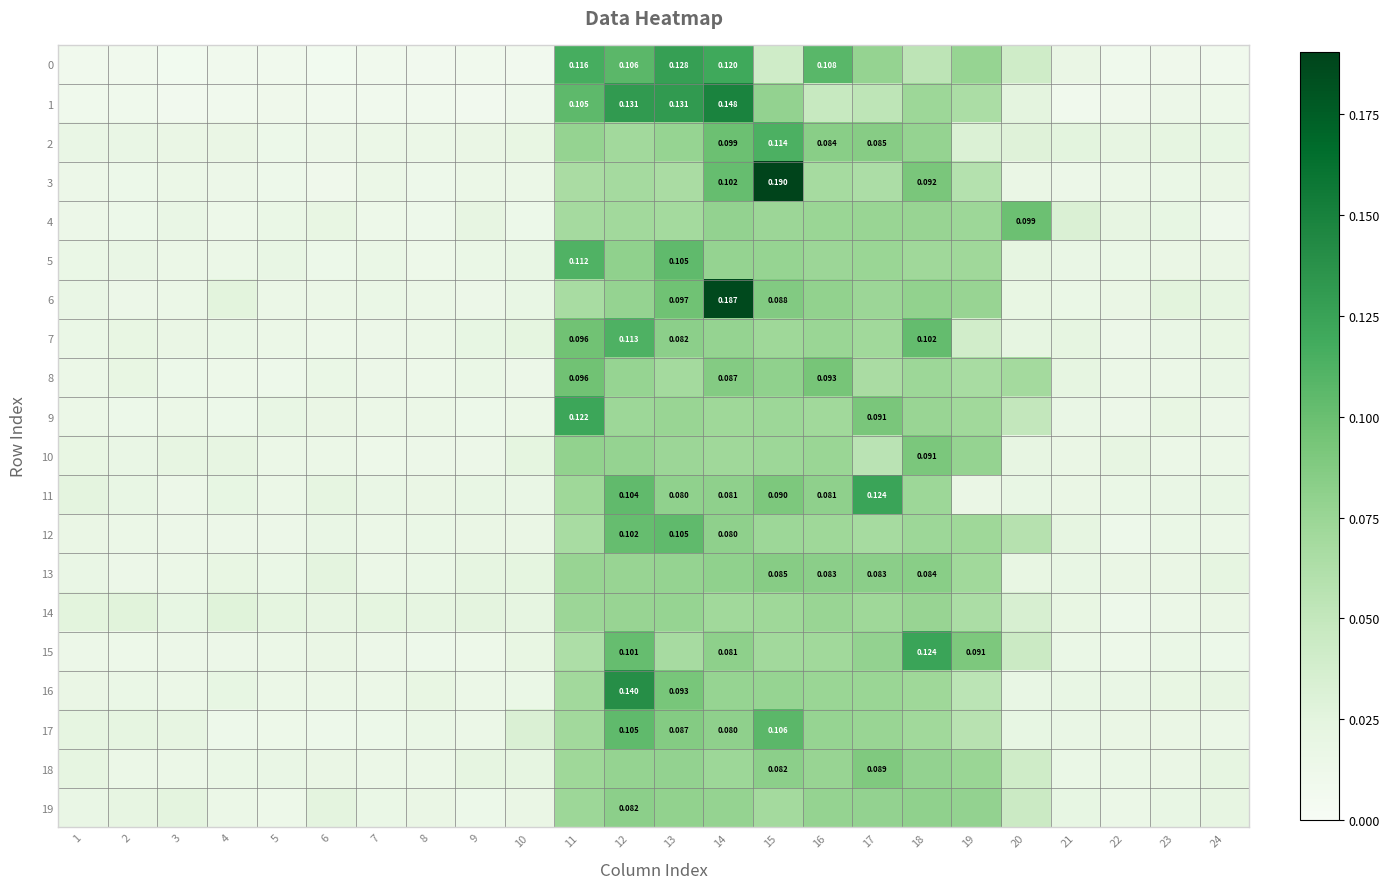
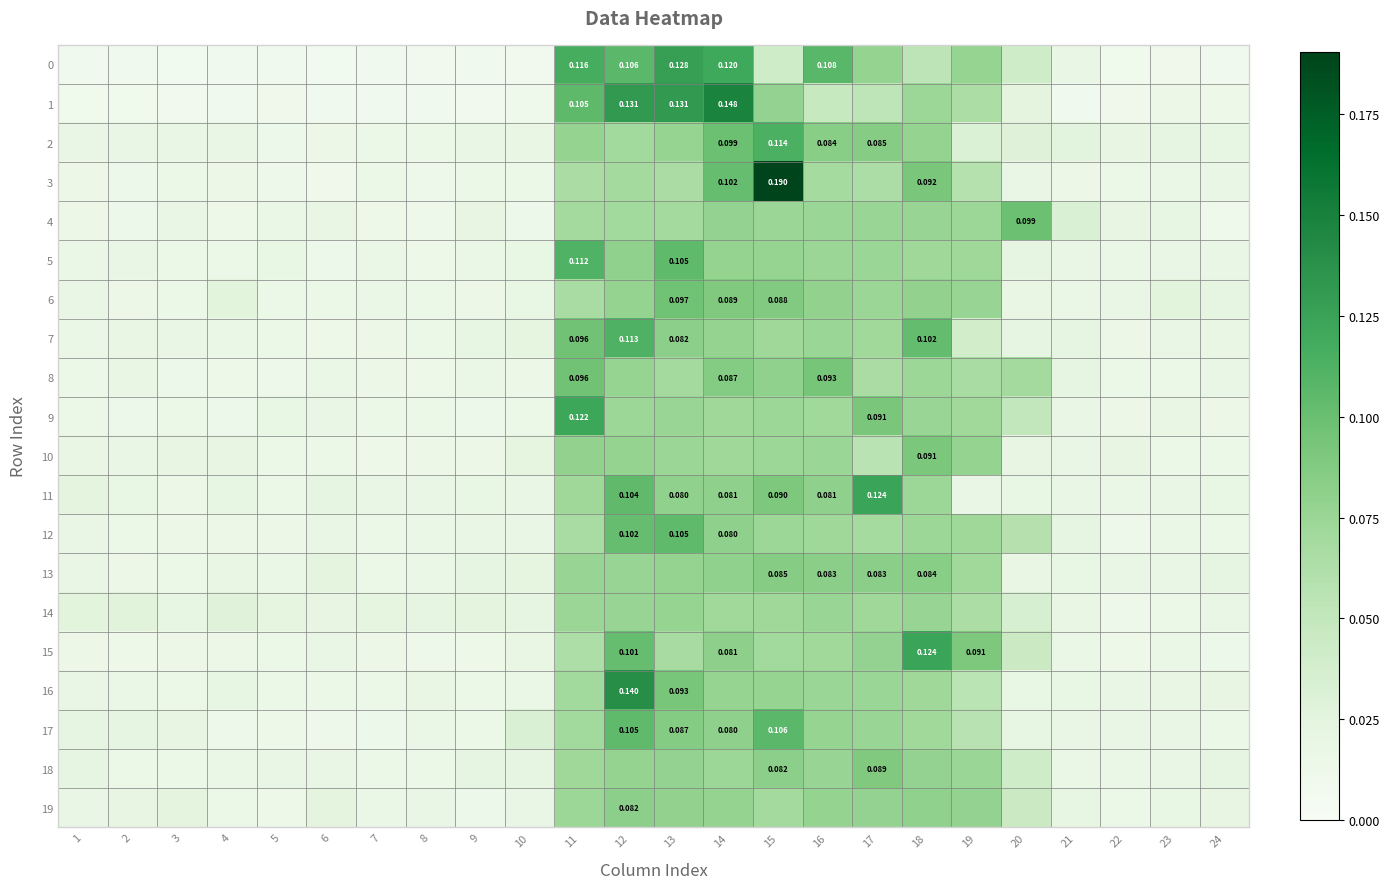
  {
    "0": {
      "11": 0.116,
      "12": 0.106,
      "13": 0.128,
      "14": 0.120,
      "16": 0.108
    },
    "1": {
      "11": 0.105,
      "12": 0.131,
      "13": 0.131,
      "14": 0.148
    },
    "2": {
      "14": 0.099,
      "15": 0.114,
      "16": 0.084,
      "17": 0.085
    },
    "3": {
      "14": 0.102,
      "15": 0.190,
      "18": 0.092
    },
    "4": {
      "20": 0.099
    },
    "5": {
      "11": 0.112,
      "13": 0.105
    },
    "6": {
      "13": 0.097,
-     "14": 0.187,
+     "14": 0.089,
      "15": 0.088
    },
    "7": {
      "11": 0.096,
      "12": 0.113,
      "13": 0.082,
      "18": 0.102
    },
    "8": {
      "11": 0.096,
      "14": 0.087,
      "16": 0.093
    },
    "9": {
      "11": 0.122,
      "17": 0.091
    },
    "10": {
      "18": 0.091
    },
    "11": {
      "12": 0.104,
      "13": 0.080,
      "14": 0.081,
      "15": 0.090,
      "16": 0.081,
      "17": 0.124
    },
    "12": {
      "12": 0.102,
      "13": 0.105,
      "14": 0.080
    },
    "13": {
      "15": 0.085,
      "16": 0.083,
      "17": 0.083,
      "18": 0.084
    },
    "15": {
      "12": 0.101,
      "14": 0.081,
      "18": 0.124,
      "19": 0.091
    },
    "16": {
      "12": 0.140,
      "13": 0.093
    },
    "17": {
      "12": 0.105,
      "13": 0.087,
      "14": 0.080,
      "15": 0.106
    },
    "18": {
      "15": 0.082,
      "17": 0.089
    },
    "19": {
      "12": 0.082
    }
  }
